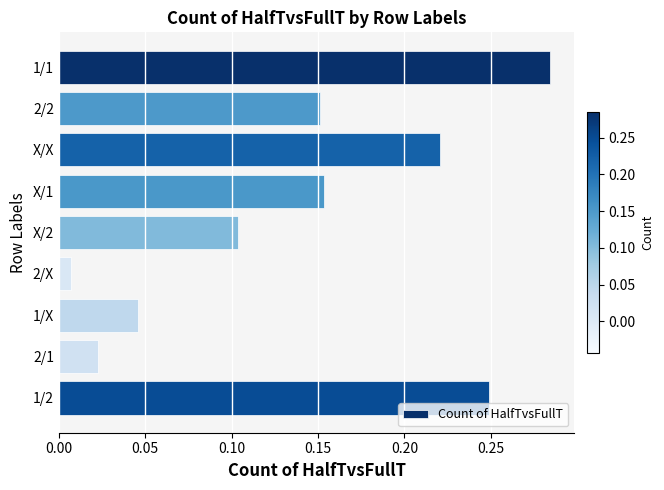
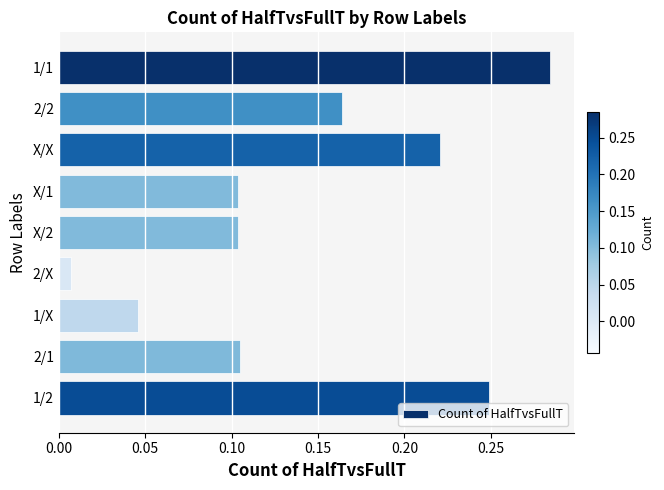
  {
    "1/1": 0.284,
-   "2/2": 0.151,
+   "2/2": 0.164,
    "X/X": 0.220,
-   "X/1": 0.154,
+   "X/1": 0.104,
    "X/2": 0.104,
    "2/X": 0.007,
    "1/X": 0.046,
-   "2/1": 0.023,
+   "2/1": 0.105,
    "1/2": 0.249
  }
